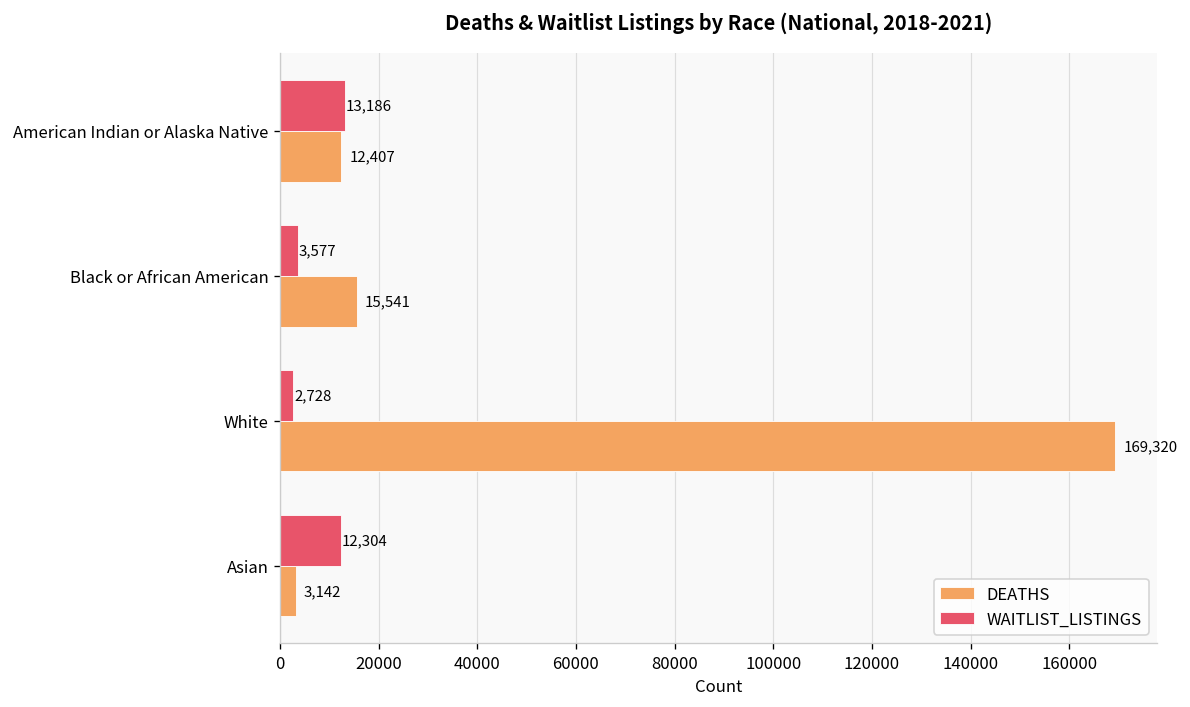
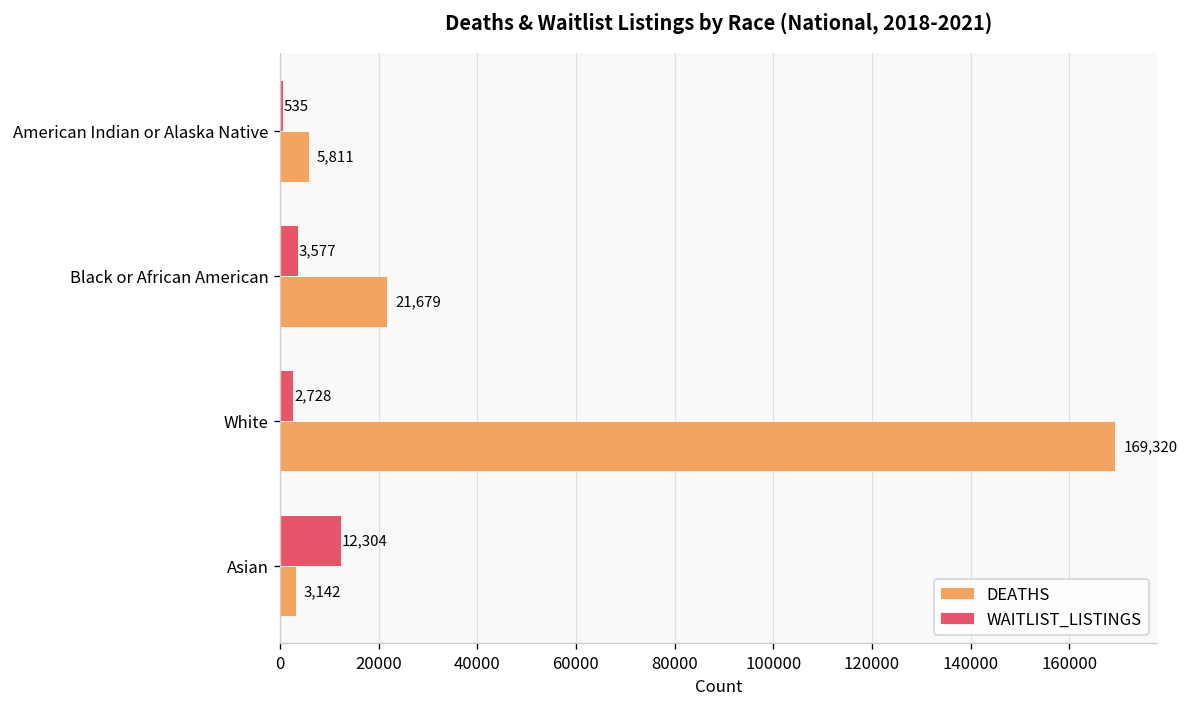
  {
    "DEATHS": {
-     "American Indian or Alaska Native": "12,407",
-     "Black or African American": "15,541",
+     "American Indian or Alaska Native": "5,811",
+     "Black or African American": "21,679",
      "White": "169,320",
      "Asian": "3,142"
    },
    "WAITLIST_LISTINGS": {
-     "American Indian or Alaska Native": "13,186",
+     "American Indian or Alaska Native": "535",
      "Black or African American": "3,577",
      "White": "2,728",
      "Asian": "12,304"
    }
  }
